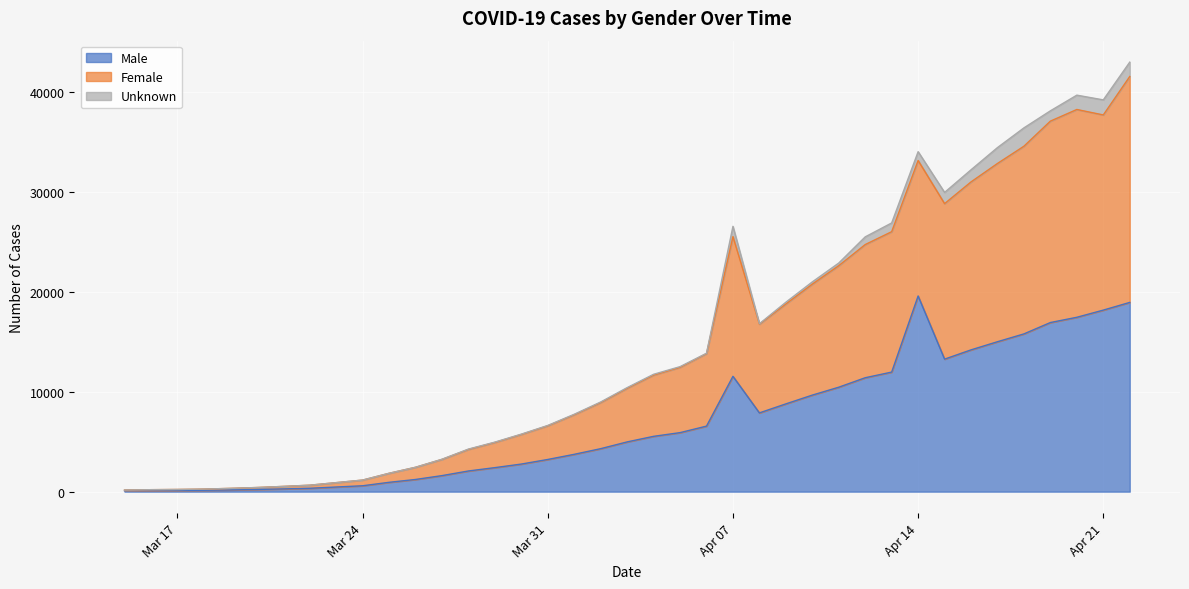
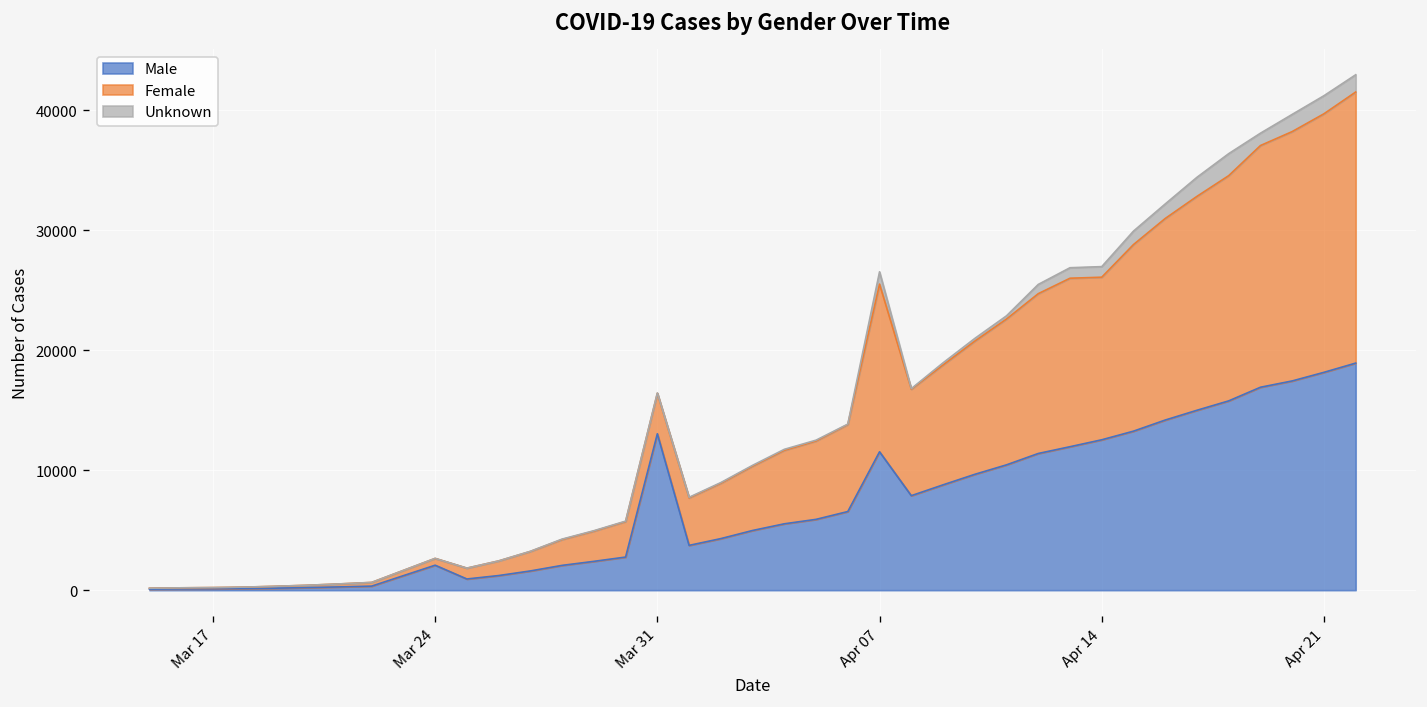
  {
    "Male": {
-     "Mar 24": 600,
-     "Mar 31": 3200,
+     "Mar 24": 2100,
+     "Mar 31": 13000,
      "Apr 07": 11500,
-     "Apr 14": 19600,
+     "Apr 14": 12500,
      "Apr 21": 18200
    },
    "Female": {
      "Apr 07": 14000,
      "Apr 14": 13500,
-     "Apr 21": 19500
+     "Apr 21": 21500
    },
    "Unknown": {
      "Apr 07": 1000,
      "Apr 14": 900,
      "Apr 21": 1500
    }
  }
